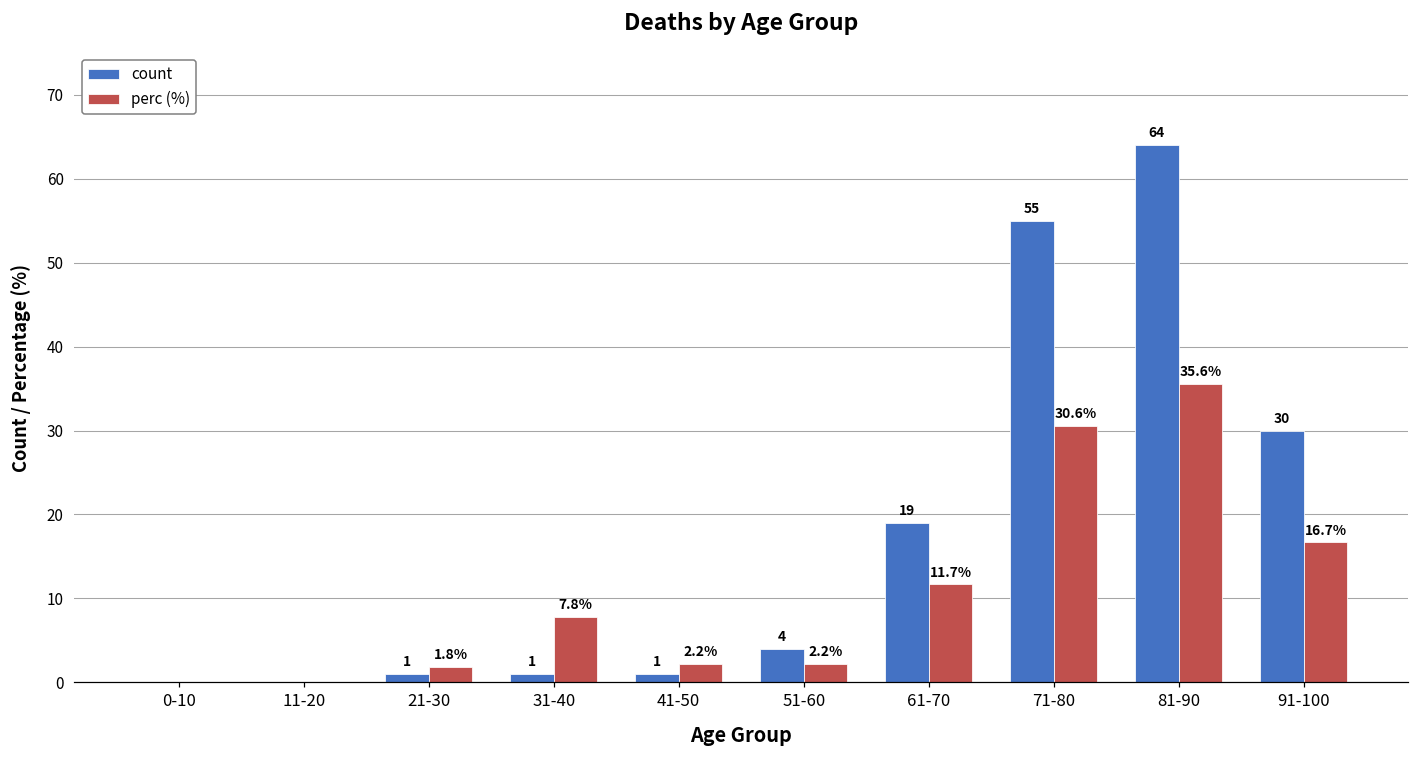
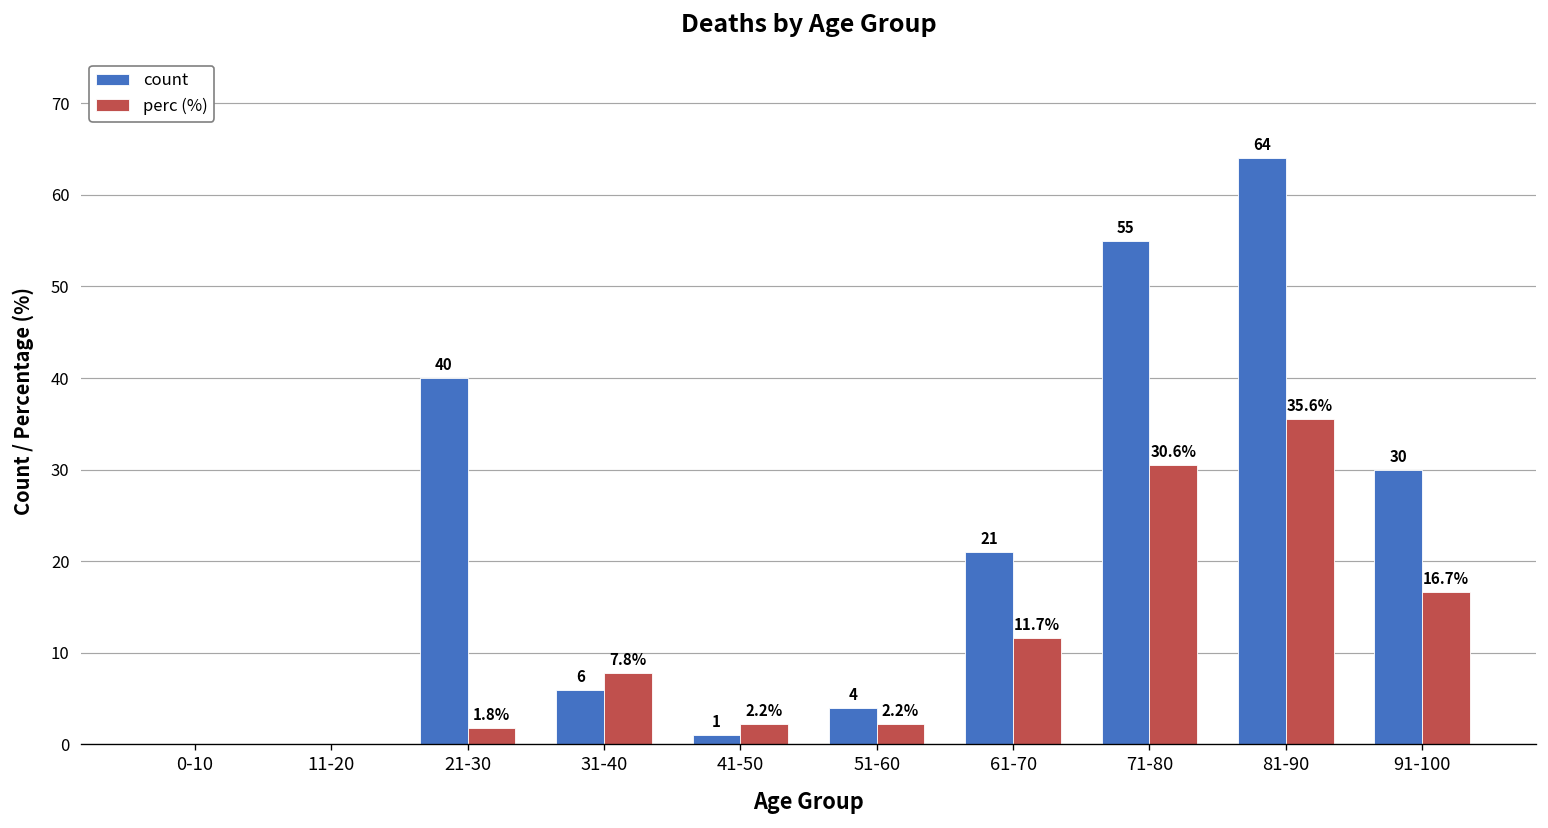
  {
    "count": {
-     "21-30": "1",
-     "31-40": "1",
+     "21-30": "40",
+     "31-40": "6",
      "41-50": "1",
      "51-60": "4",
-     "61-70": "19",
+     "61-70": "21",
      "71-80": "55",
      "81-90": "64",
      "91-100": "30"
    },
    "perc (%)": {
      "21-30": "1.8%",
      "31-40": "7.8%",
      "41-50": "2.2%",
      "51-60": "2.2%",
      "61-70": "11.7%",
      "71-80": "30.6%",
      "81-90": "35.6%",
      "91-100": "16.7%"
    }
  }
